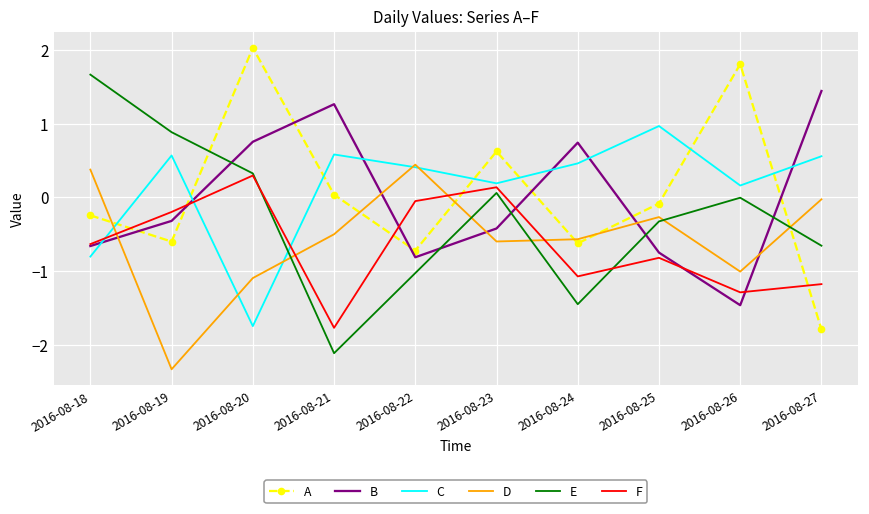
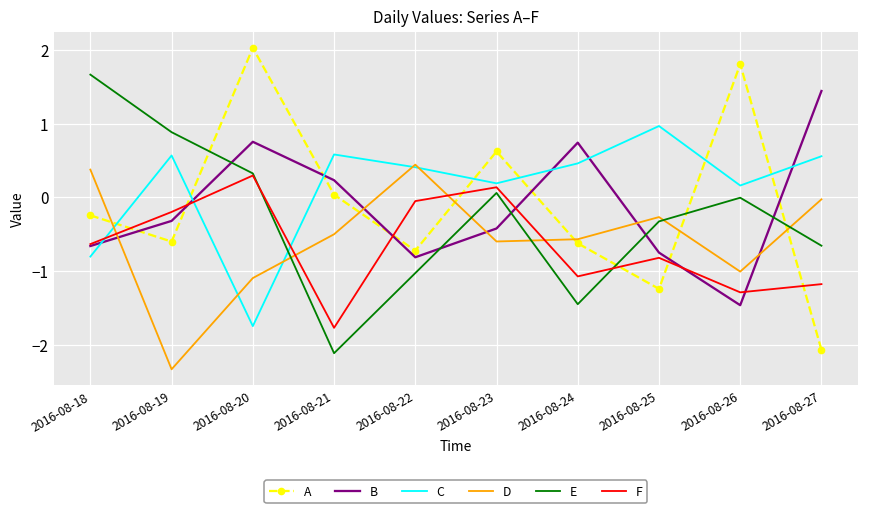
  {
    "A": {
      "2016-08-18": -0.2,
      "2016-08-19": -0.6,
      "2016-08-20": 2.0,
      "2016-08-21": 0.0,
      "2016-08-22": -0.7,
      "2016-08-23": 0.6,
      "2016-08-24": -0.6,
-     "2016-08-25": -0.1,
+     "2016-08-25": -1.2,
      "2016-08-26": 1.8,
-     "2016-08-27": -1.8
+     "2016-08-27": -2.1
    },
    "B": {
      "2016-08-19": -0.3,
      "2016-08-20": 0.8,
-     "2016-08-21": 1.3,
+     "2016-08-21": 0.2,
      "2016-08-22": -0.8,
      "2016-08-23": -0.4,
      "2016-08-24": 0.7,
      "2016-08-25": -0.7,
      "2016-08-26": -1.5,
      "2016-08-27": 1.4
    },
    "C": {
      "2016-08-18": -0.8,
      "2016-08-19": 0.6,
      "2016-08-20": -1.7,
      "2016-08-21": 0.6,
      "2016-08-23": 0.2,
      "2016-08-24": 0.5,
      "2016-08-25": 1.0,
      "2016-08-26": 0.2,
      "2016-08-27": 0.6
    },
    "D": {
      "2016-08-18": 0.4,
      "2016-08-19": -2.3,
      "2016-08-20": -1.1,
      "2016-08-21": -0.5,
      "2016-08-23": -0.6,
      "2016-08-24": -0.6,
      "2016-08-25": -0.3,
      "2016-08-26": -1.0,
      "2016-08-27": 0.0
    },
    "E": {
      "2016-08-18": 1.7,
      "2016-08-19": 0.9,
      "2016-08-21": -2.1,
      "2016-08-22": -1.0,
      "2016-08-23": 0.1,
      "2016-08-24": -1.4,
      "2016-08-25": -0.3,
      "2016-08-26": 0.0,
      "2016-08-27": -0.7
    },
    "F": {
      "2016-08-19": -0.2,
      "2016-08-21": -1.8,
      "2016-08-22": -0.1,
      "2016-08-23": 0.1,
      "2016-08-24": -1.1,
      "2016-08-25": -0.8,
      "2016-08-26": -1.3,
      "2016-08-27": -1.2
    }
  }
